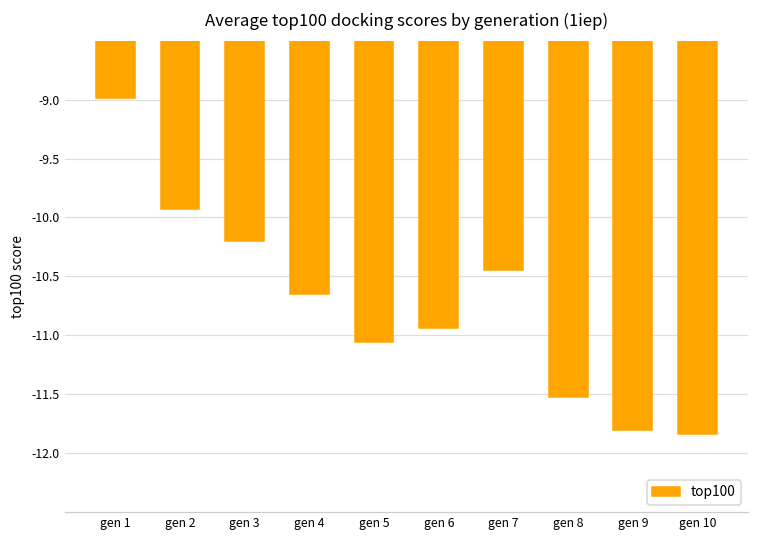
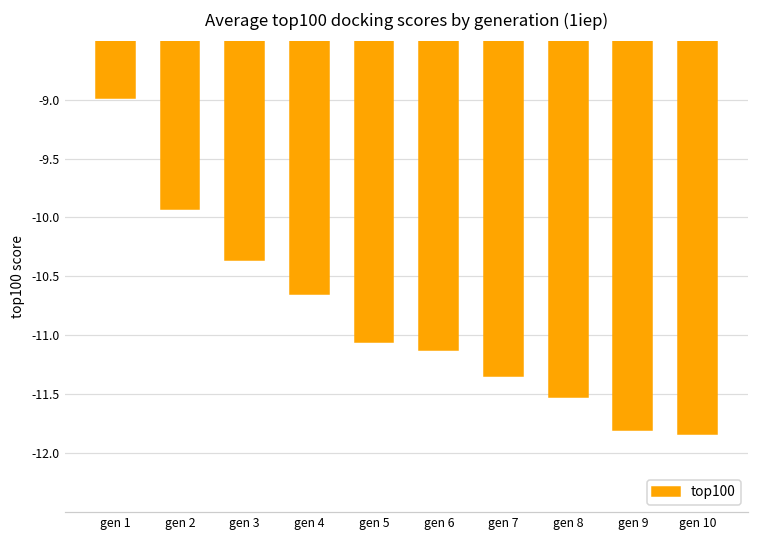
  {
    "gen 1": -8.99,
    "gen 2": -9.93,
-   "gen 3": -10.20,
+   "gen 3": -10.36,
    "gen 4": -10.65,
    "gen 5": -11.06,
-   "gen 6": -10.94,
-   "gen 7": -10.45,
+   "gen 6": -11.13,
+   "gen 7": -11.35,
    "gen 8": -11.52,
    "gen 9": -11.81,
    "gen 10": -11.84
  }
